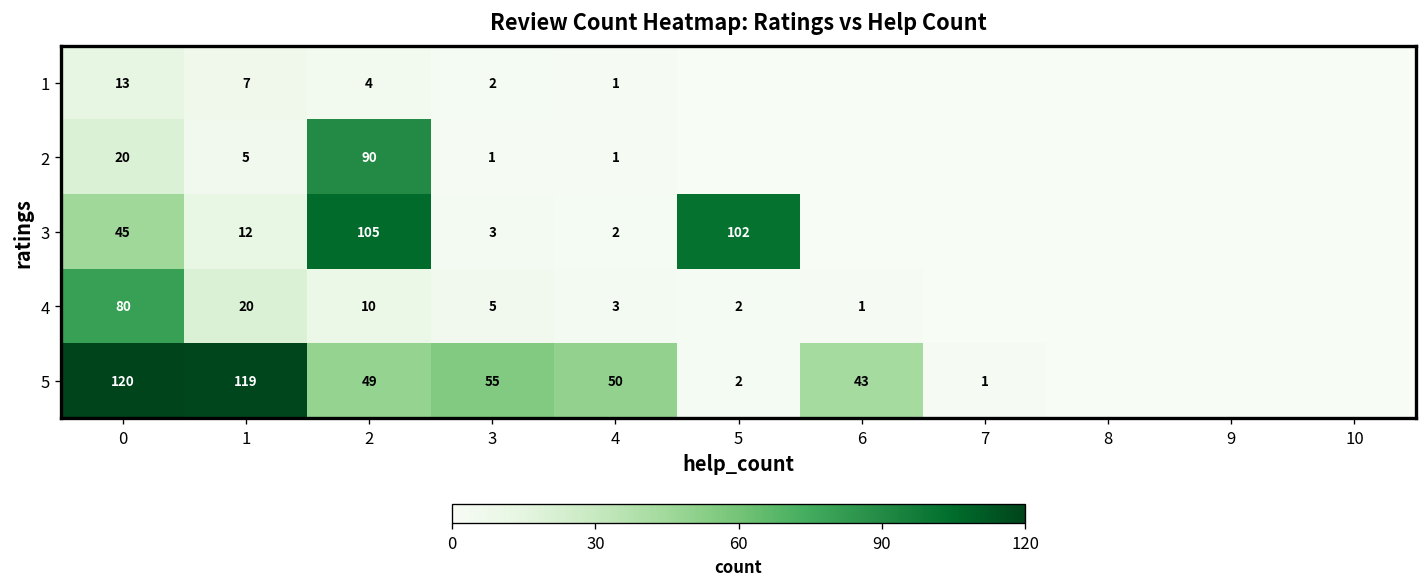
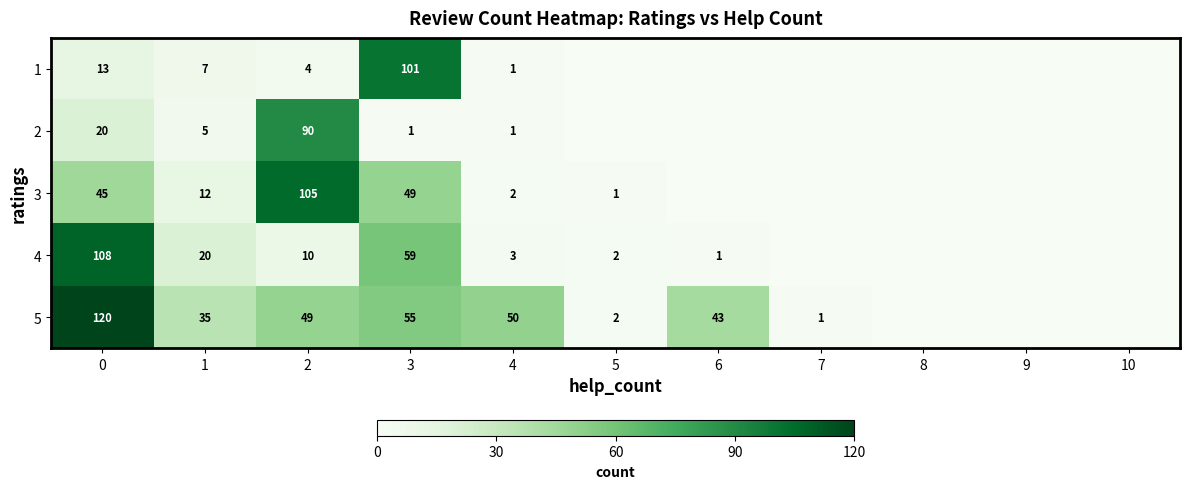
  {
    "1": {
      "0": 13,
      "1": 7,
      "2": 4,
-     "3": 2,
+     "3": 101,
      "4": 1
    },
    "2": {
      "0": 20,
      "1": 5,
      "2": 90,
      "3": 1,
      "4": 1
    },
    "3": {
      "0": 45,
      "1": 12,
      "2": 105,
-     "3": 3,
+     "3": 49,
      "4": 2,
-     "5": 102
+     "5": 1
    },
    "4": {
-     "0": 80,
+     "0": 108,
      "1": 20,
      "2": 10,
-     "3": 5,
+     "3": 59,
      "4": 3,
      "5": 2,
      "6": 1
    },
    "5": {
      "0": 120,
-     "1": 119,
+     "1": 35,
      "2": 49,
      "3": 55,
      "4": 50,
      "5": 2,
      "6": 43,
      "7": 1
    }
  }
